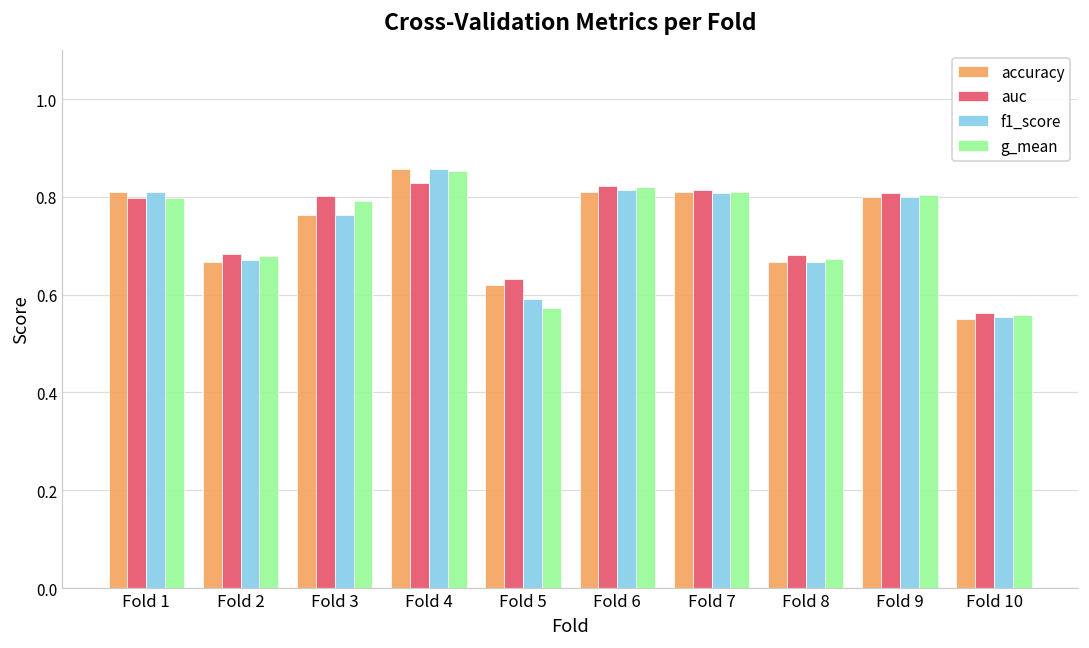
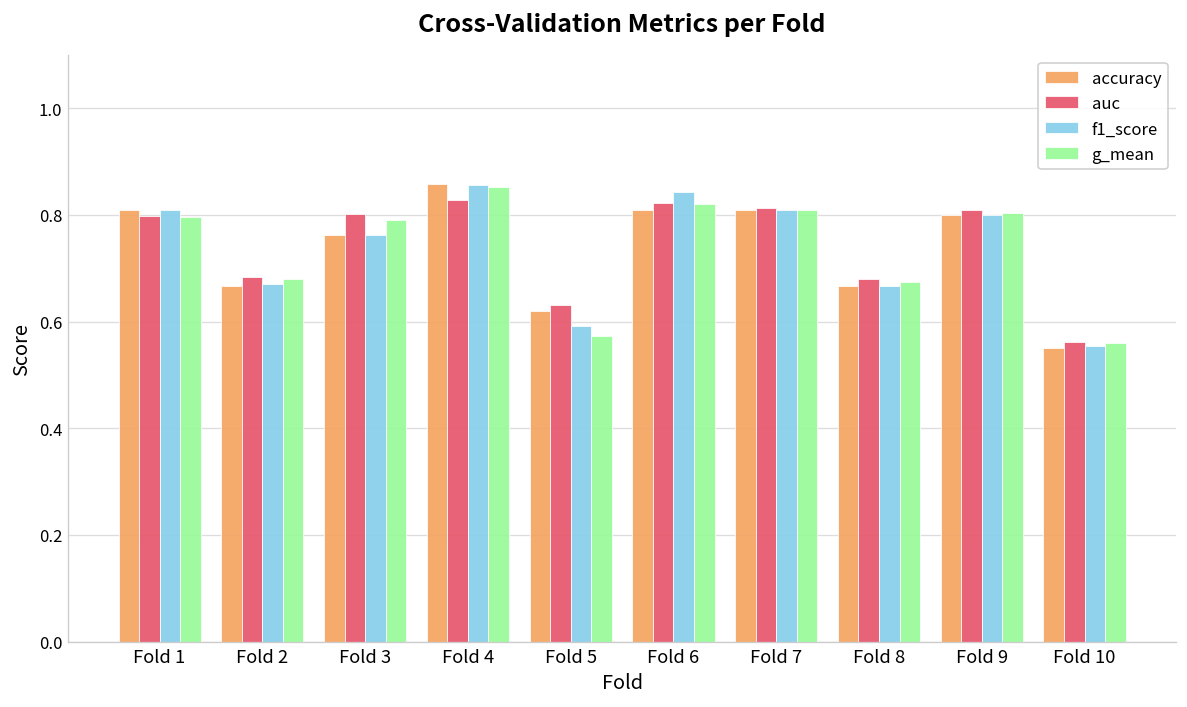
  {
    "accuracy": {
      "Fold 1": 0.81,
      "Fold 2": 0.67,
      "Fold 3": 0.76,
      "Fold 4": 0.86,
      "Fold 5": 0.62,
      "Fold 6": 0.81,
      "Fold 7": 0.81,
      "Fold 8": 0.67,
      "Fold 9": 0.80,
      "Fold 10": 0.55
    },
    "auc": {
      "Fold 1": 0.80,
      "Fold 2": 0.68,
      "Fold 3": 0.80,
      "Fold 4": 0.83,
      "Fold 5": 0.63,
      "Fold 6": 0.82,
      "Fold 7": 0.81,
      "Fold 8": 0.68,
      "Fold 9": 0.81,
      "Fold 10": 0.56
    },
    "f1_score": {
      "Fold 1": 0.81,
      "Fold 2": 0.67,
      "Fold 3": 0.76,
      "Fold 4": 0.86,
      "Fold 5": 0.59,
-     "Fold 6": 0.81,
+     "Fold 6": 0.84,
      "Fold 7": 0.81,
      "Fold 8": 0.67,
      "Fold 9": 0.80,
      "Fold 10": 0.55
    },
    "g_mean": {
      "Fold 1": 0.80,
      "Fold 2": 0.68,
      "Fold 3": 0.79,
      "Fold 4": 0.85,
      "Fold 5": 0.57,
      "Fold 6": 0.82,
      "Fold 7": 0.81,
      "Fold 8": 0.67,
      "Fold 9": 0.80,
      "Fold 10": 0.56
    }
  }
